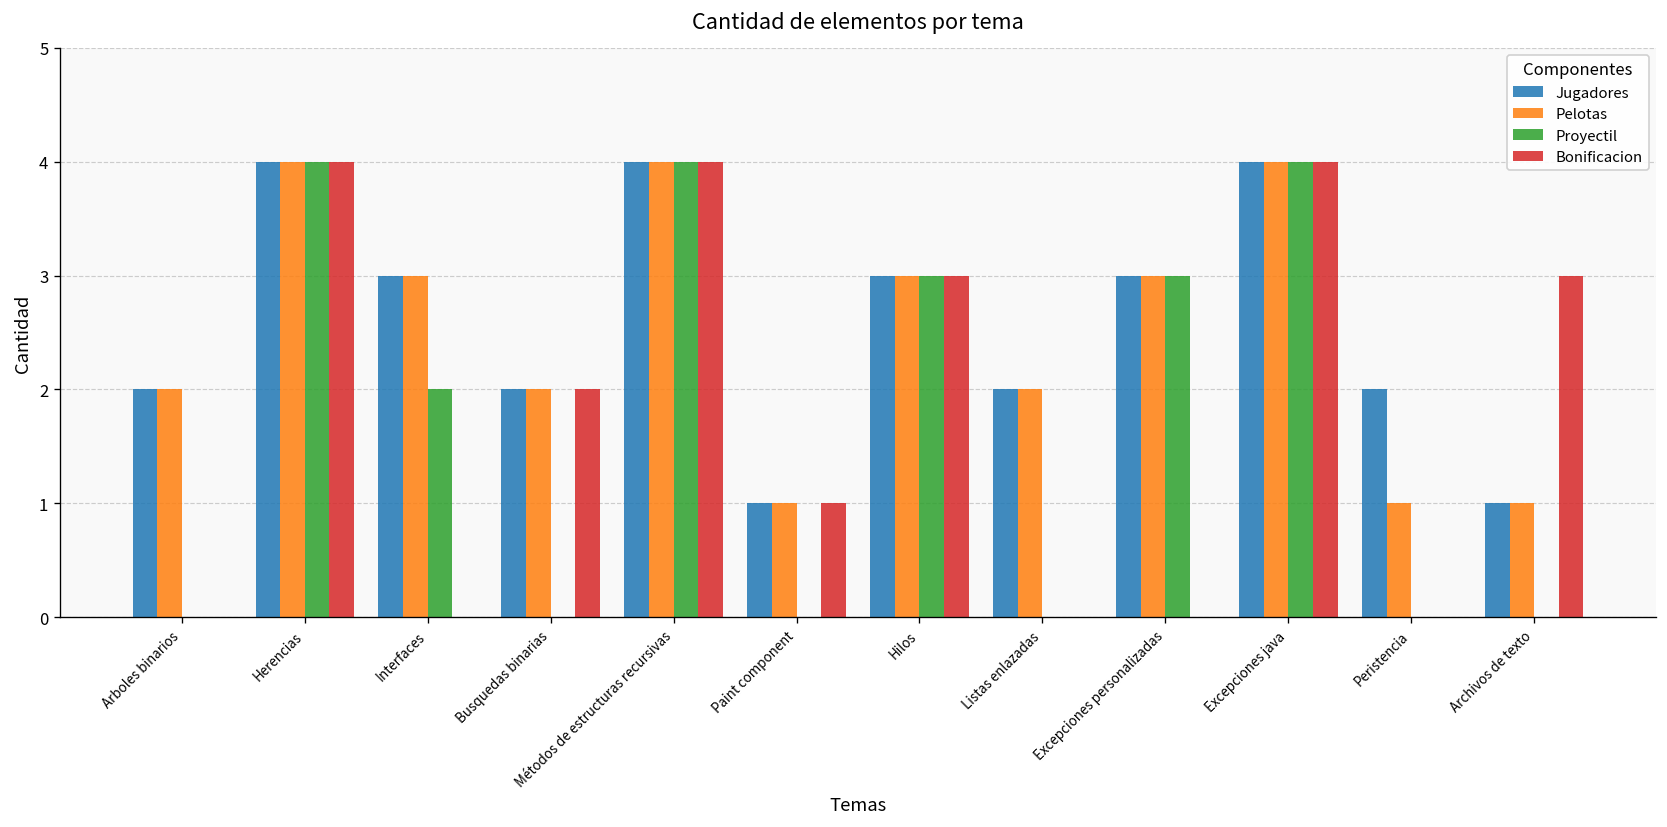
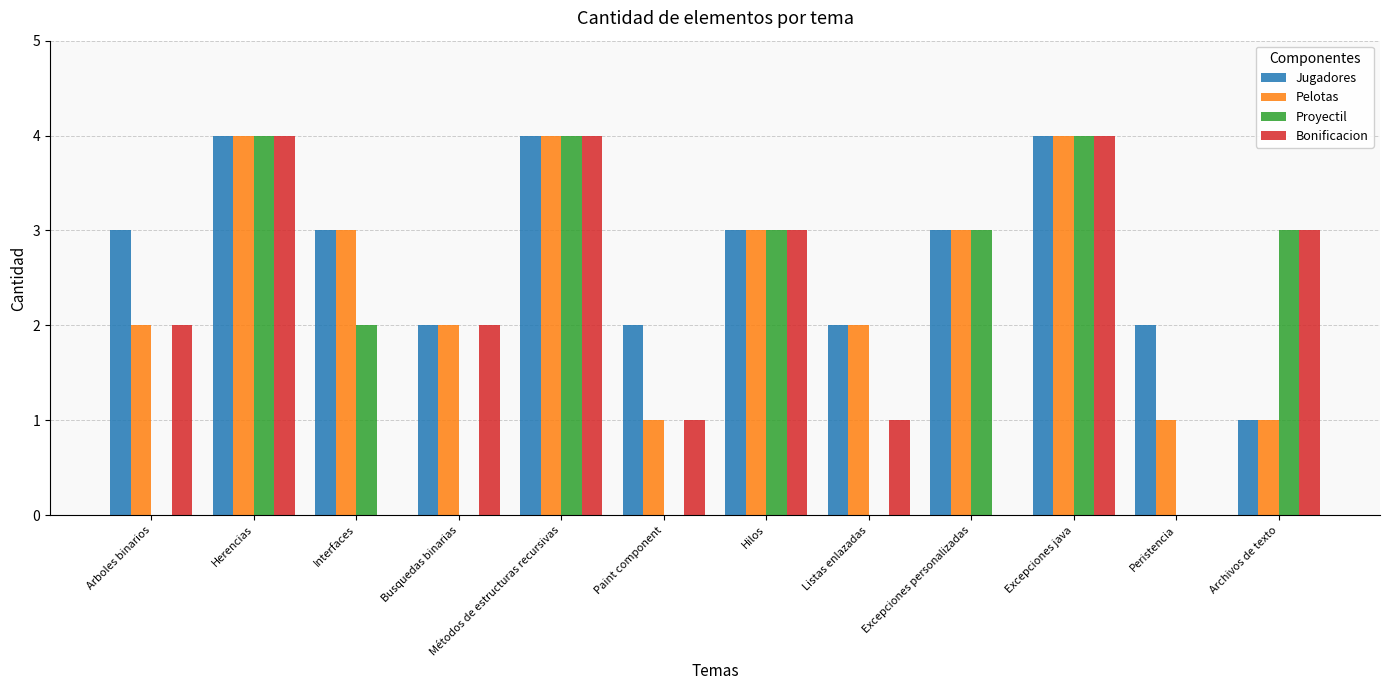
  {
    "Jugadores": {
-     "Arboles binarios": 2,
+     "Arboles binarios": 3,
      "Herencias": 4,
      "Interfaces": 3,
      "Busquedas binarias": 2,
      "Métodos de estructuras recursivas": 4,
-     "Paint component": 1,
+     "Paint component": 2,
      "Hilos": 3,
      "Listas enlazadas": 2,
      "Excepciones personalizadas": 3,
      "Excepciones java": 4,
      "Peristencia": 2,
      "Archivos de texto": 1
    },
    "Pelotas": {
      "Arboles binarios": 2,
      "Herencias": 4,
      "Interfaces": 3,
      "Busquedas binarias": 2,
      "Métodos de estructuras recursivas": 4,
      "Paint component": 1,
      "Hilos": 3,
      "Listas enlazadas": 2,
      "Excepciones personalizadas": 3,
      "Excepciones java": 4,
      "Peristencia": 1,
      "Archivos de texto": 1
    },
    "Proyectil": {
      "Arboles binarios": 0,
      "Herencias": 4,
      "Interfaces": 2,
      "Busquedas binarias": 0,
      "Métodos de estructuras recursivas": 4,
      "Paint component": 0,
      "Hilos": 3,
      "Listas enlazadas": 0,
      "Excepciones personalizadas": 3,
      "Excepciones java": 4,
      "Peristencia": 0,
-     "Archivos de texto": 0
+     "Archivos de texto": 3
    },
    "Bonificacion": {
-     "Arboles binarios": 0,
+     "Arboles binarios": 2,
      "Herencias": 4,
      "Interfaces": 0,
      "Busquedas binarias": 2,
      "Métodos de estructuras recursivas": 4,
      "Paint component": 1,
      "Hilos": 3,
-     "Listas enlazadas": 0,
+     "Listas enlazadas": 1,
      "Excepciones personalizadas": 0,
      "Excepciones java": 4,
      "Peristencia": 0,
      "Archivos de texto": 3
    }
  }
